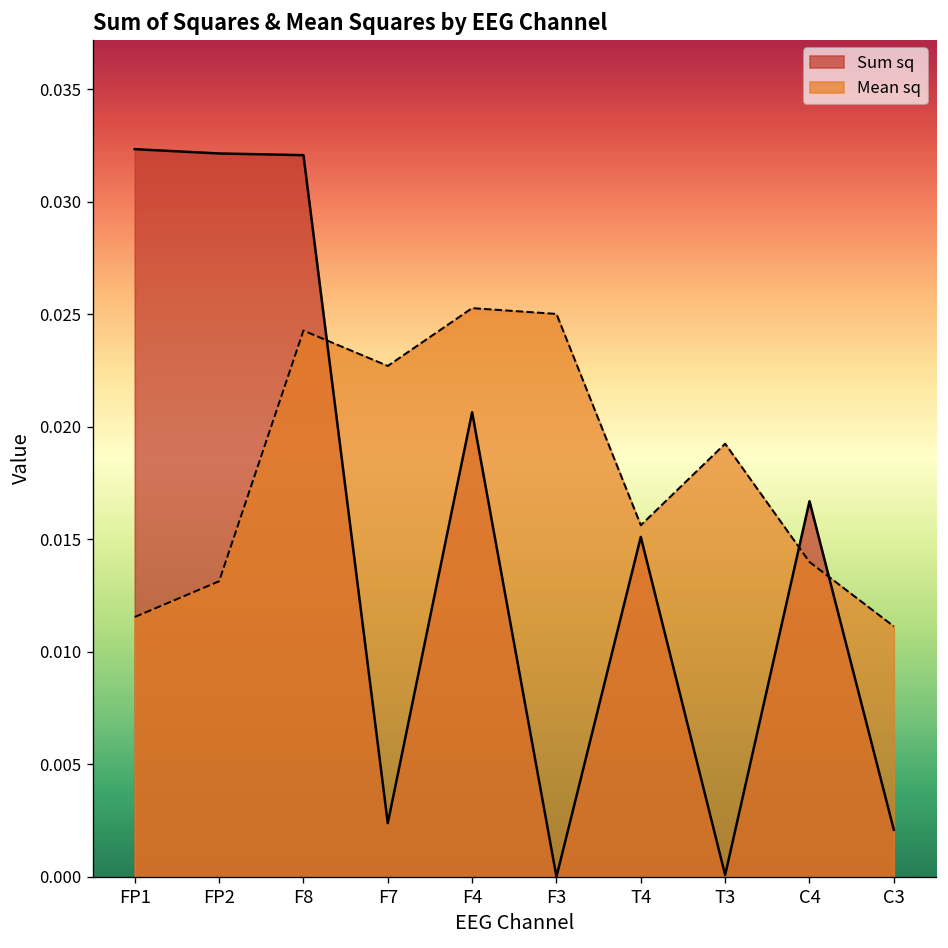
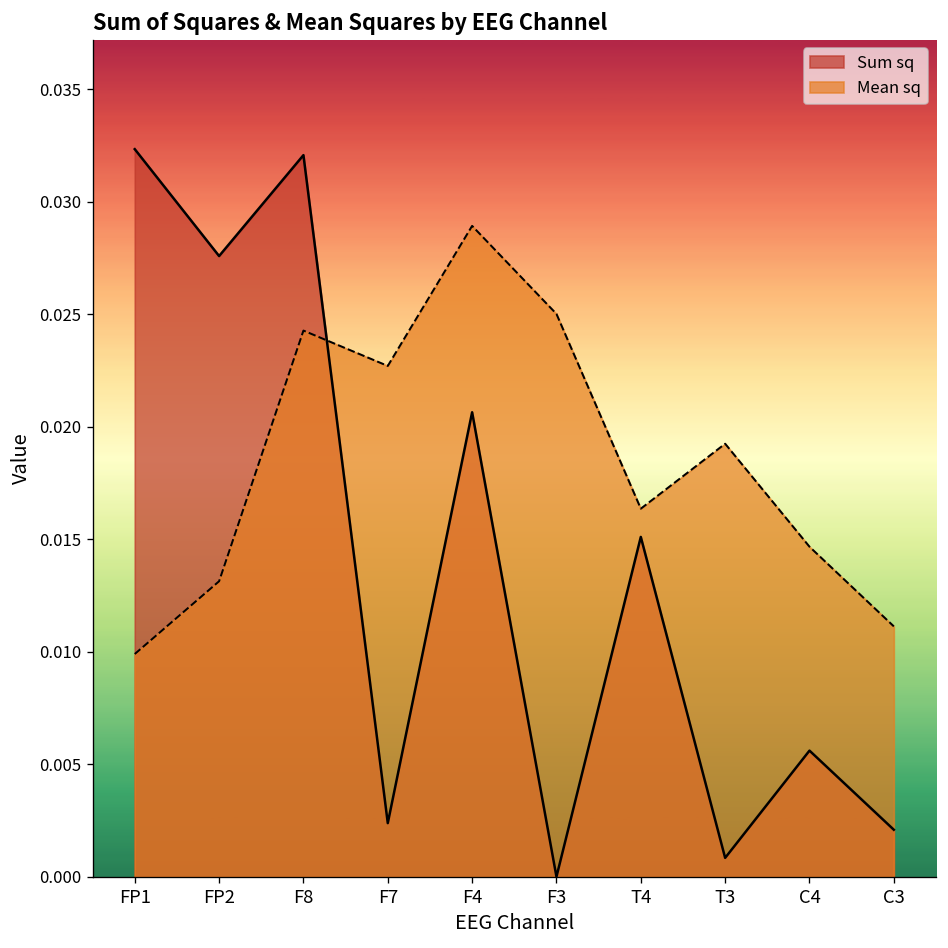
  {
    "Sum sq": {
      "FP1": 0.0323,
-     "FP2": 0.0321,
+     "FP2": 0.0276,
      "F8": 0.0321,
      "F7": 0.0024,
      "F4": 0.0206,
      "F3": 0.0000,
      "T4": 0.0151,
-     "T3": 0.0001,
-     "C4": 0.0167,
+     "T3": 0.0008,
+     "C4": 0.0056,
      "C3": 0.0021
    },
    "Mean sq": {
-     "FP1": 0.0115,
+     "FP1": 0.0099,
      "FP2": 0.0131,
      "F8": 0.0243,
      "F7": 0.0227,
-     "F4": 0.0253,
+     "F4": 0.0289,
      "F3": 0.0250,
-     "T4": 0.0156,
+     "T4": 0.0164,
      "T3": 0.0192,
-     "C4": 0.0140,
+     "C4": 0.0147,
      "C3": 0.0111
    }
  }
